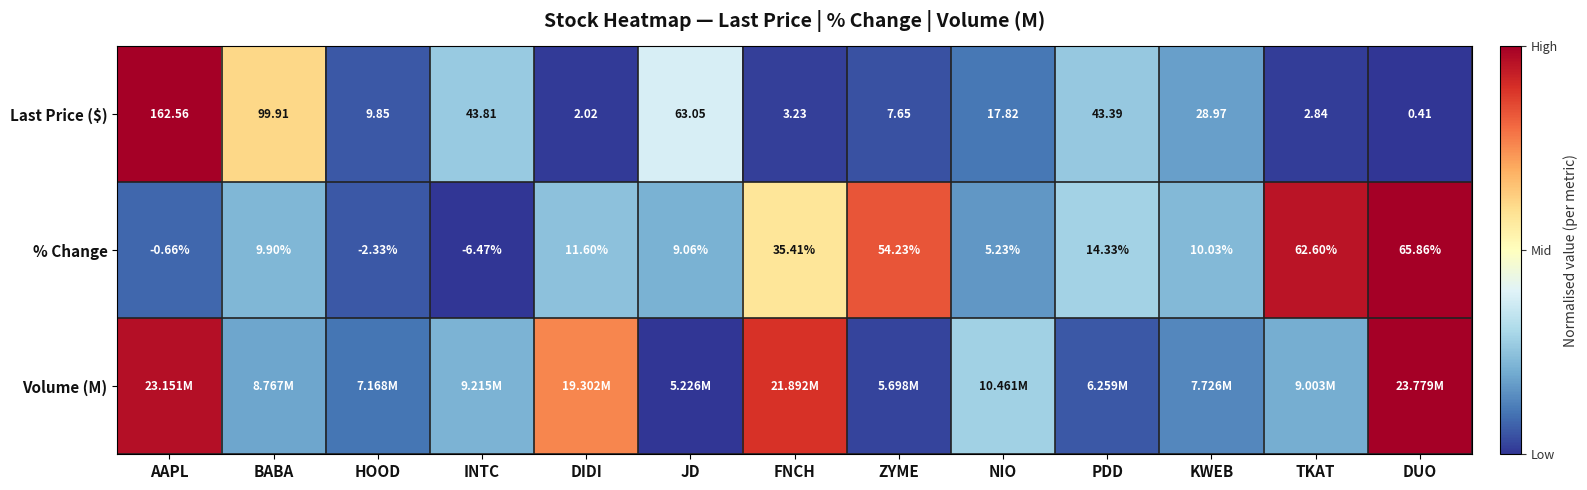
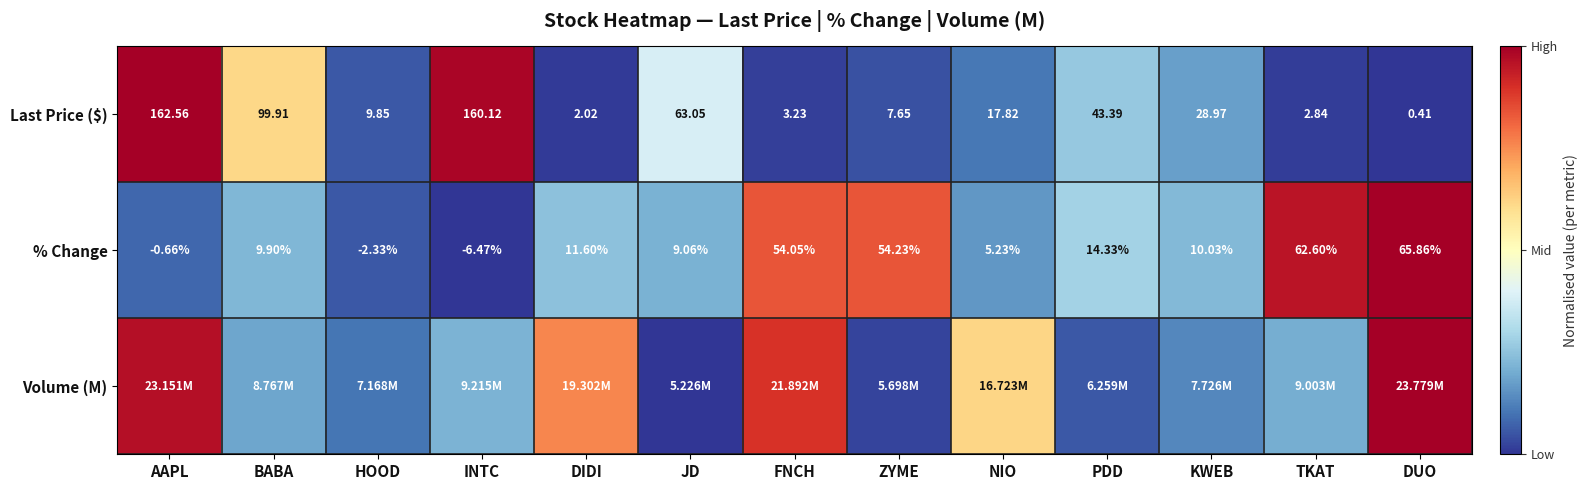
  {
    "Last Price ($)": {
      "AAPL": "162.56",
      "BABA": "99.91",
      "HOOD": "9.85",
-     "INTC": "43.81",
+     "INTC": "160.12",
      "DIDI": "2.02",
      "JD": "63.05",
      "FNCH": "3.23",
      "ZYME": "7.65",
      "NIO": "17.82",
      "PDD": "43.39",
      "KWEB": "28.97",
      "TKAT": "2.84",
      "DUO": "0.41"
    },
    "% Change": {
      "AAPL": "-0.66%",
      "BABA": "9.90%",
      "HOOD": "-2.33%",
      "INTC": "-6.47%",
      "DIDI": "11.60%",
      "JD": "9.06%",
-     "FNCH": "35.41%",
+     "FNCH": "54.05%",
      "ZYME": "54.23%",
      "NIO": "5.23%",
      "PDD": "14.33%",
      "KWEB": "10.03%",
      "TKAT": "62.60%",
      "DUO": "65.86%"
    },
    "Volume (M)": {
      "AAPL": "23.151M",
      "BABA": "8.767M",
      "HOOD": "7.168M",
      "INTC": "9.215M",
      "DIDI": "19.302M",
      "JD": "5.226M",
      "FNCH": "21.892M",
      "ZYME": "5.698M",
-     "NIO": "10.461M",
+     "NIO": "16.723M",
      "PDD": "6.259M",
      "KWEB": "7.726M",
      "TKAT": "9.003M",
      "DUO": "23.779M"
    }
  }
